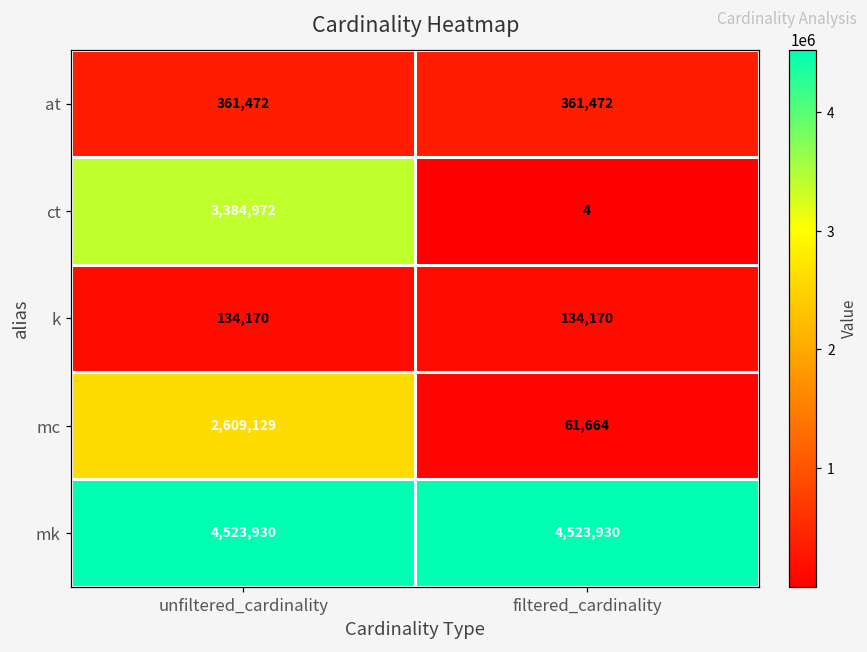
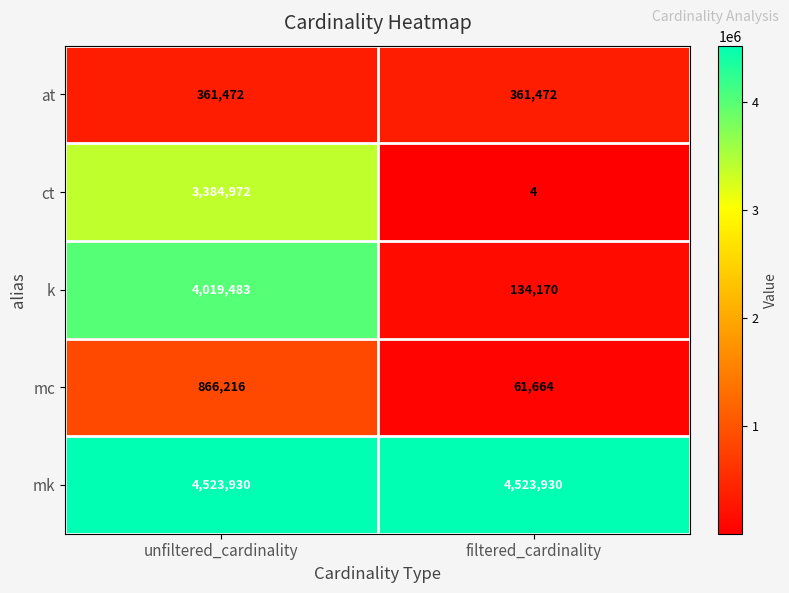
  {
    "at": {
      "unfiltered_cardinality": "361,472",
      "filtered_cardinality": "361,472"
    },
    "ct": {
      "unfiltered_cardinality": "3,384,972",
      "filtered_cardinality": "4"
    },
    "k": {
-     "unfiltered_cardinality": "134,170",
+     "unfiltered_cardinality": "4,019,483",
      "filtered_cardinality": "134,170"
    },
    "mc": {
-     "unfiltered_cardinality": "2,609,129",
+     "unfiltered_cardinality": "866,216",
      "filtered_cardinality": "61,664"
    },
    "mk": {
      "unfiltered_cardinality": "4,523,930",
      "filtered_cardinality": "4,523,930"
    }
  }
